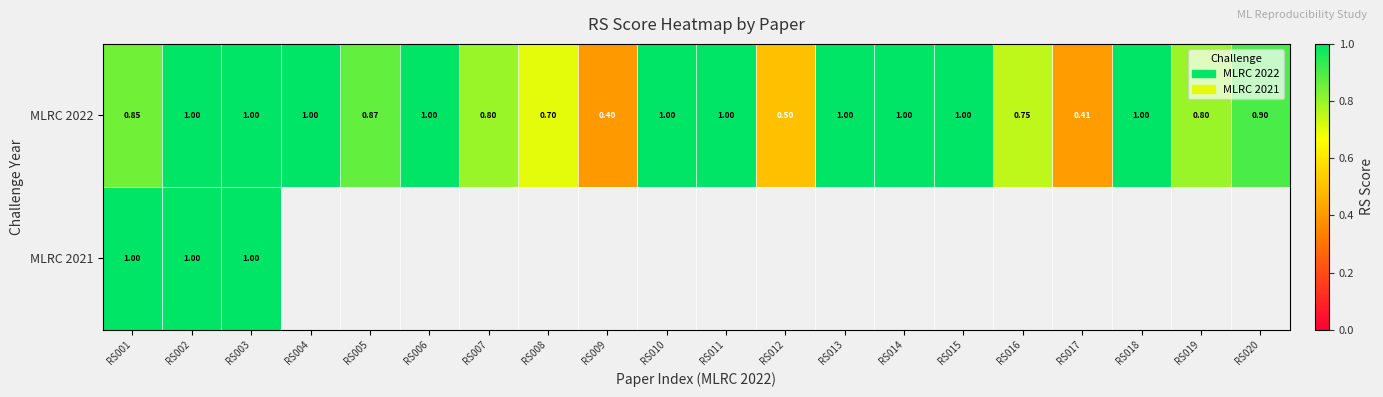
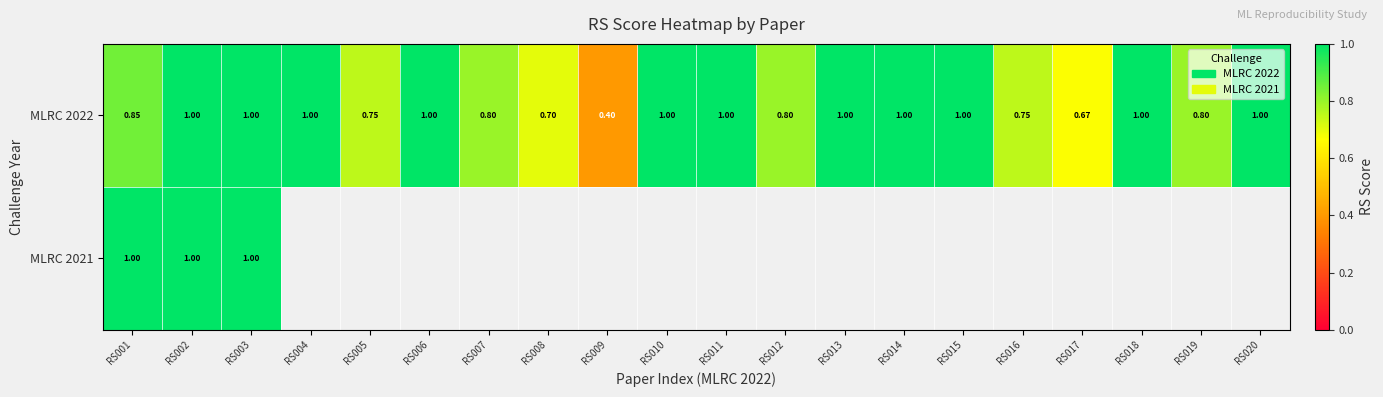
  {
    "MLRC 2022": {
      "RS001": 0.85,
      "RS002": 1.00,
      "RS003": 1.00,
      "RS004": 1.00,
-     "RS005": 0.87,
+     "RS005": 0.75,
      "RS006": 1.00,
      "RS007": 0.80,
      "RS008": 0.70,
      "RS009": 0.40,
      "RS010": 1.00,
      "RS011": 1.00,
-     "RS012": 0.50,
+     "RS012": 0.80,
      "RS013": 1.00,
      "RS014": 1.00,
      "RS015": 1.00,
      "RS016": 0.75,
-     "RS017": 0.41,
+     "RS017": 0.67,
      "RS018": 1.00,
      "RS019": 0.80,
-     "RS020": 0.90
+     "RS020": 1.00
    },
    "MLRC 2021": {
      "RS001": 1.00,
      "RS002": 1.00,
      "RS003": 1.00
    }
  }
